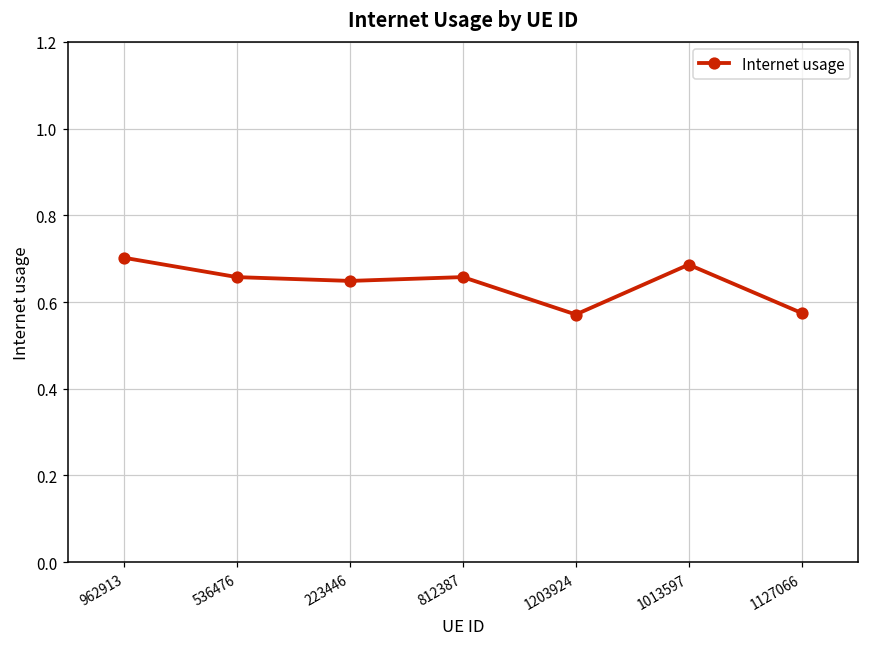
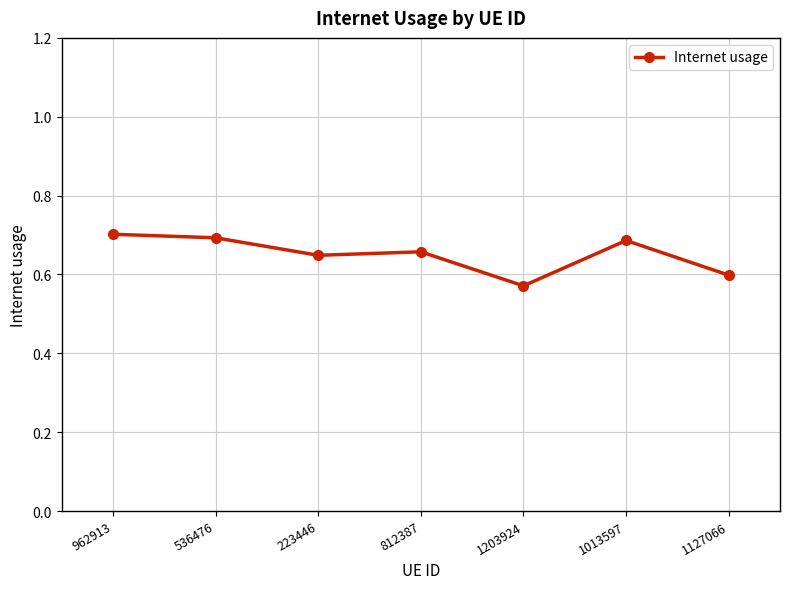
  {
    "962913": 0.70,
-   "536476": 0.66,
+   "536476": 0.69,
    "223446": 0.65,
    "812387": 0.66,
    "1203924": 0.57,
    "1013597": 0.69,
-   "1127066": 0.57
+   "1127066": 0.60
  }
